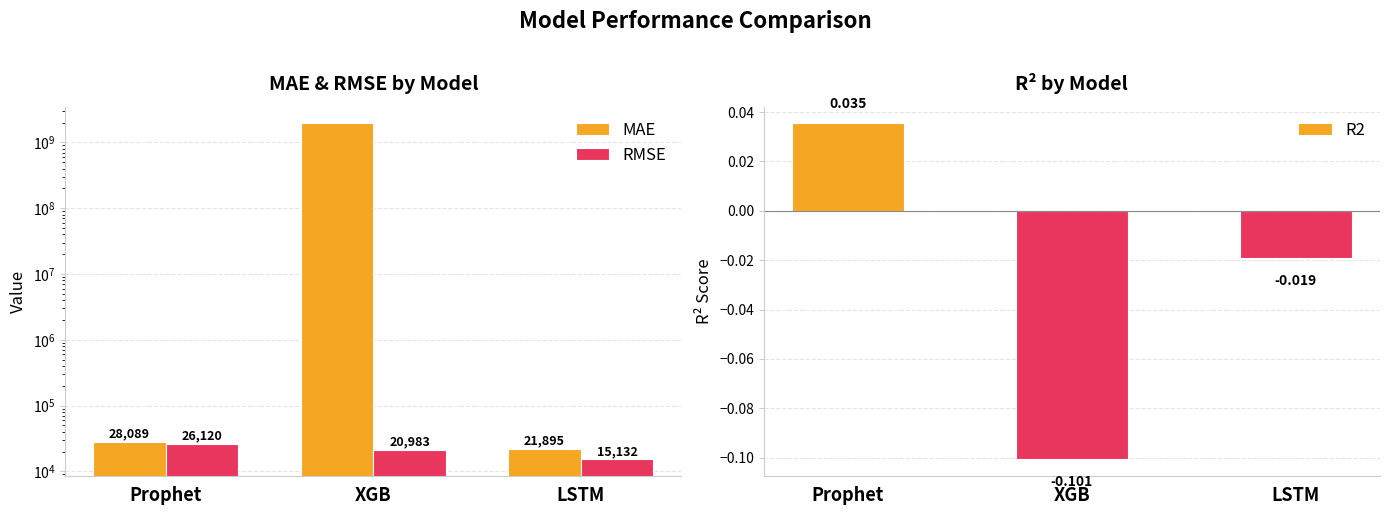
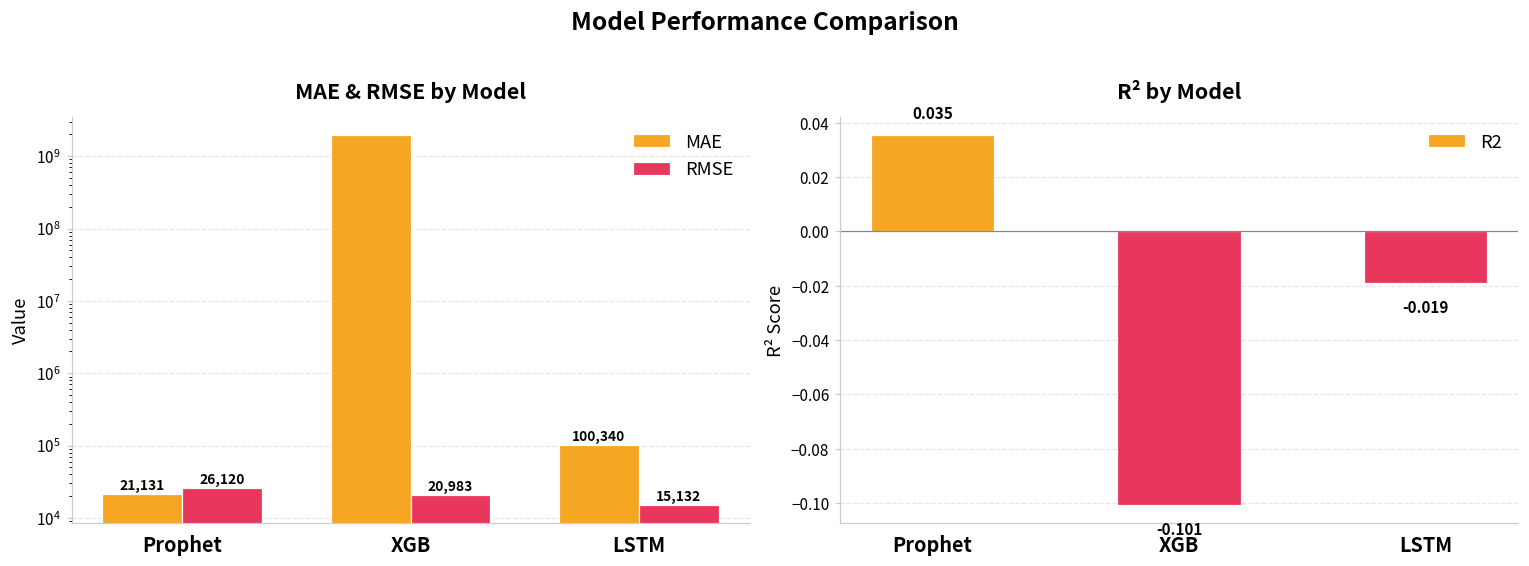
  {
    "MAE & RMSE by Model": {
      "MAE": {
-       "Prophet": "28,089",
-       "LSTM": "21,895"
+       "Prophet": "21,131",
+       "LSTM": "100,340"
      },
      "RMSE": {
        "Prophet": "26,120",
        "XGB": "20,983",
        "LSTM": "15,132"
      }
    },
    "R² by Model": {
      "Prophet": "0.035",
      "XGB": "-0.101",
      "LSTM": "-0.019"
    }
  }
